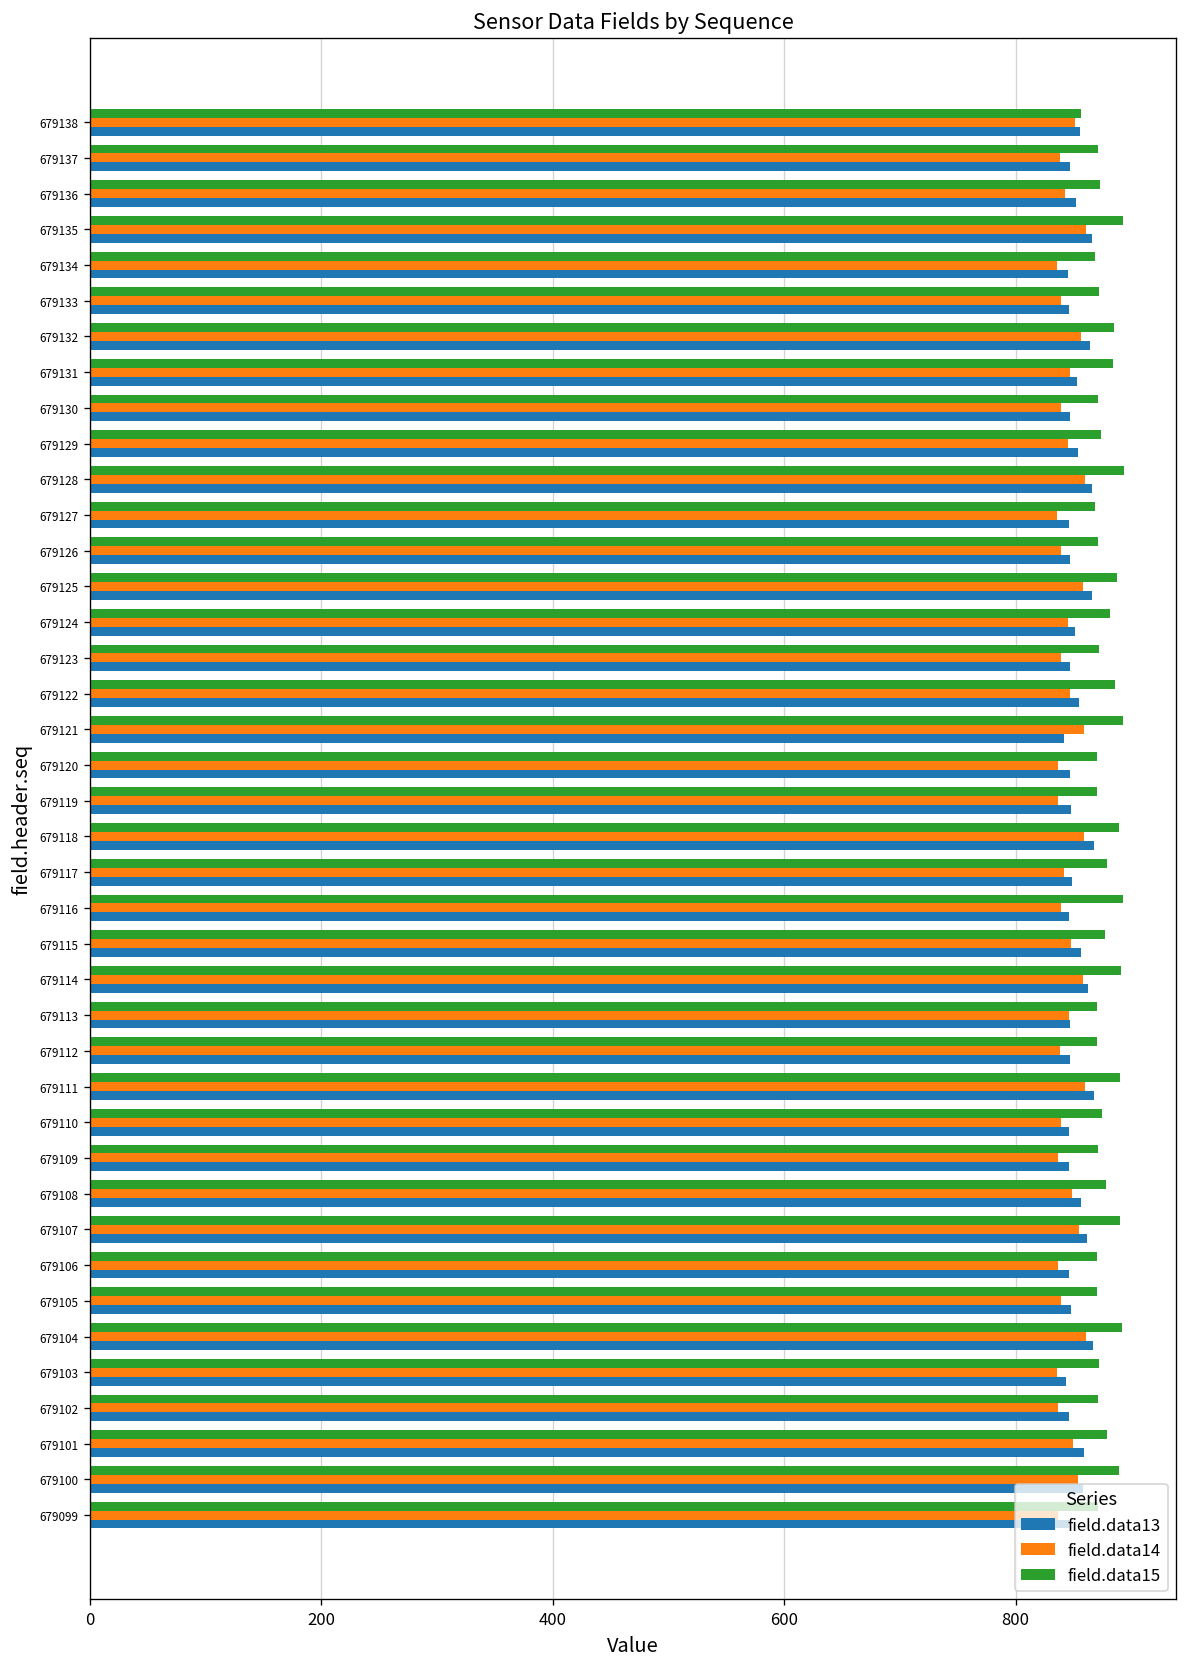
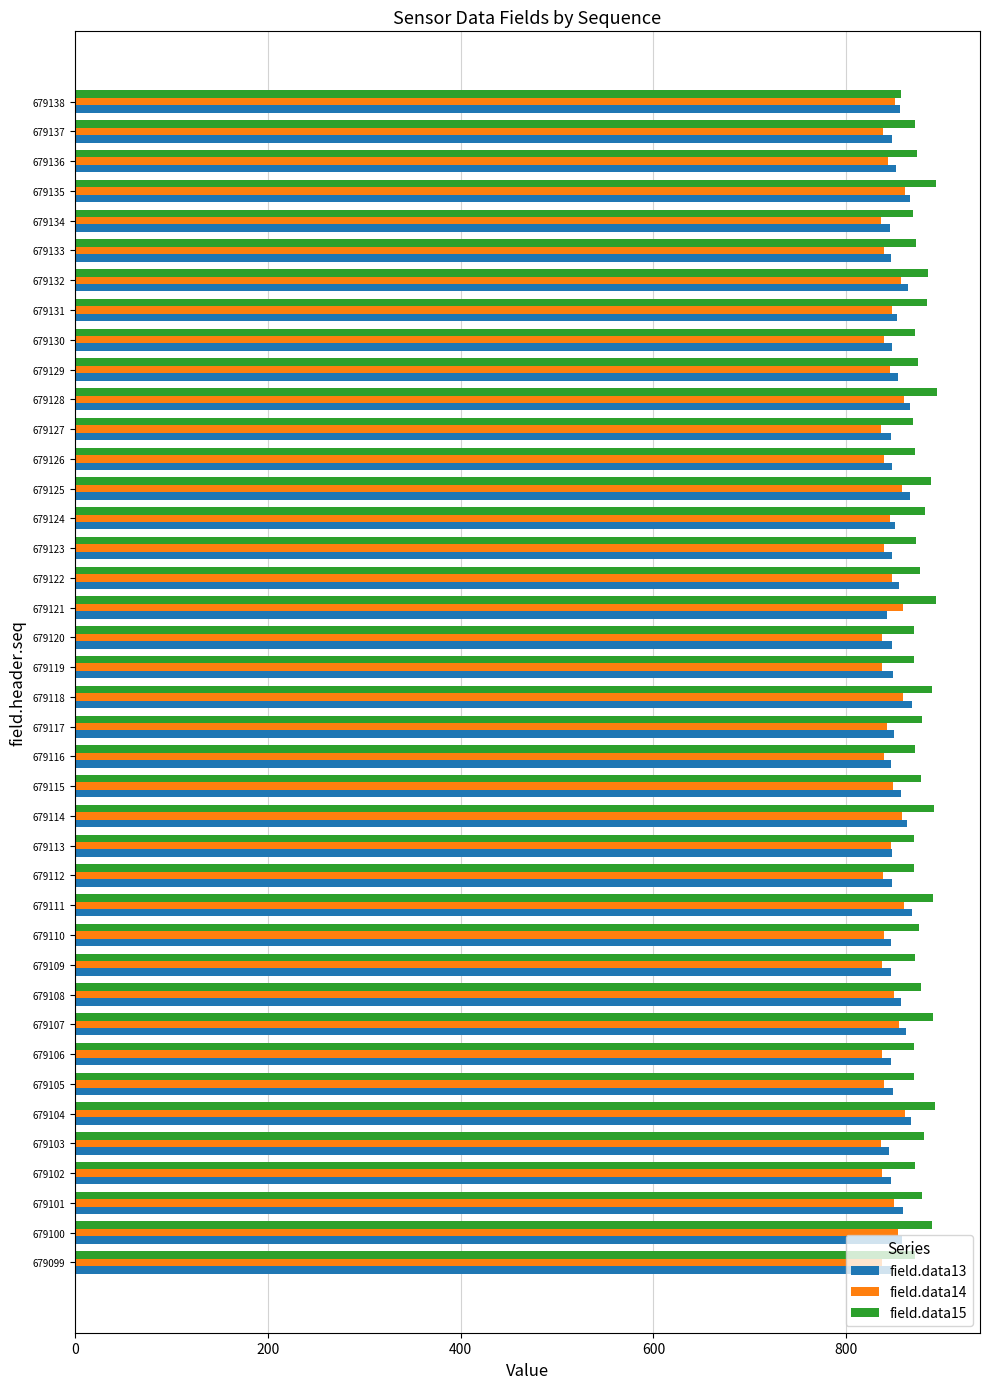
  {
    "field.data13": {
      "679138": 860,
      "679137": 850,
      "679136": 850,
      "679135": 870,
      "679134": 850,
      "679133": 850,
      "679132": 860,
      "679131": 850,
      "679130": 850,
      "679129": 850,
      "679128": 870,
      "679127": 850,
      "679126": 850,
      "679125": 870,
      "679124": 850,
      "679123": 850,
      "679122": 860,
      "679121": 840,
      "679120": 850,
      "679119": 850,
      "679118": 870,
      "679117": 850,
      "679116": 850,
      "679115": 860,
      "679114": 860,
      "679113": 850,
      "679112": 850,
      "679111": 870,
      "679110": 850,
      "679109": 850,
      "679108": 860,
      "679107": 860,
      "679106": 850,
      "679105": 850,
      "679104": 870,
      "679103": 840,
      "679102": 850,
      "679101": 860
    },
    "field.data14": {
      "679138": 850,
      "679137": 840,
      "679136": 840,
      "679135": 860,
      "679134": 840,
      "679133": 840,
      "679132": 860,
      "679131": 850,
      "679130": 840,
      "679129": 850,
      "679128": 860,
      "679127": 840,
      "679126": 840,
      "679125": 860,
      "679124": 850,
      "679123": 840,
      "679122": 850,
      "679121": 860,
      "679120": 840,
      "679119": 840,
      "679118": 860,
      "679117": 840,
      "679116": 840,
      "679115": 850,
      "679114": 860,
      "679113": 850,
      "679112": 840,
      "679111": 860,
      "679110": 840,
      "679109": 840,
      "679108": 850,
      "679107": 860,
      "679106": 840,
      "679105": 840,
      "679104": 860,
      "679103": 840,
      "679102": 840,
      "679101": 850,
      "679100": 850
    },
    "field.data15": {
      "679138": 860,
      "679137": 870,
      "679136": 870,
      "679135": 890,
      "679134": 870,
      "679133": 870,
      "679132": 890,
      "679131": 880,
      "679130": 870,
      "679129": 870,
      "679128": 890,
      "679127": 870,
      "679126": 870,
      "679125": 890,
      "679124": 880,
      "679123": 870,
-     "679122": 890,
+     "679122": 880,
      "679121": 890,
      "679120": 870,
      "679119": 870,
      "679118": 890,
      "679117": 880,
-     "679116": 890,
+     "679116": 870,
      "679115": 880,
      "679114": 890,
      "679113": 870,
      "679112": 870,
      "679111": 890,
      "679110": 880,
      "679109": 870,
      "679108": 880,
      "679107": 890,
      "679106": 870,
      "679105": 870,
      "679104": 890,
-     "679103": 870,
+     "679103": 880,
      "679102": 870,
      "679101": 880,
      "679100": 890
    }
  }
